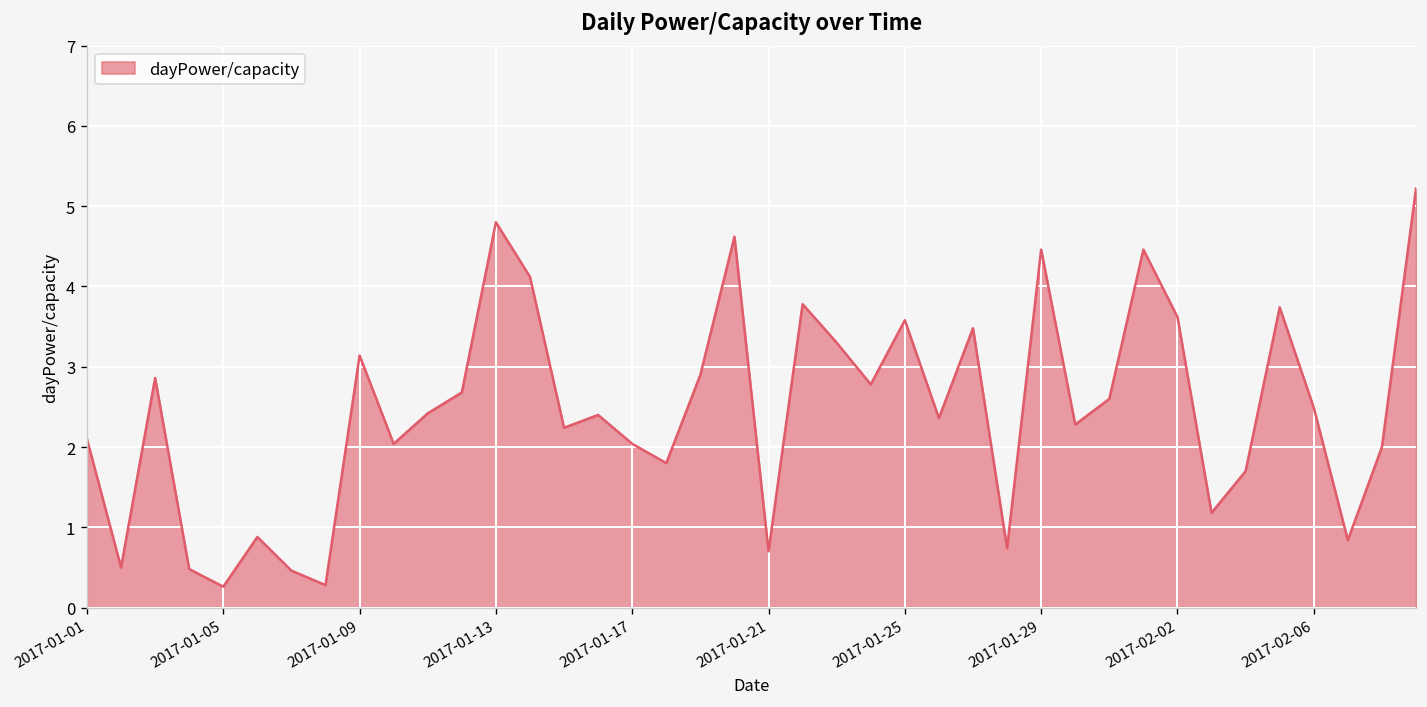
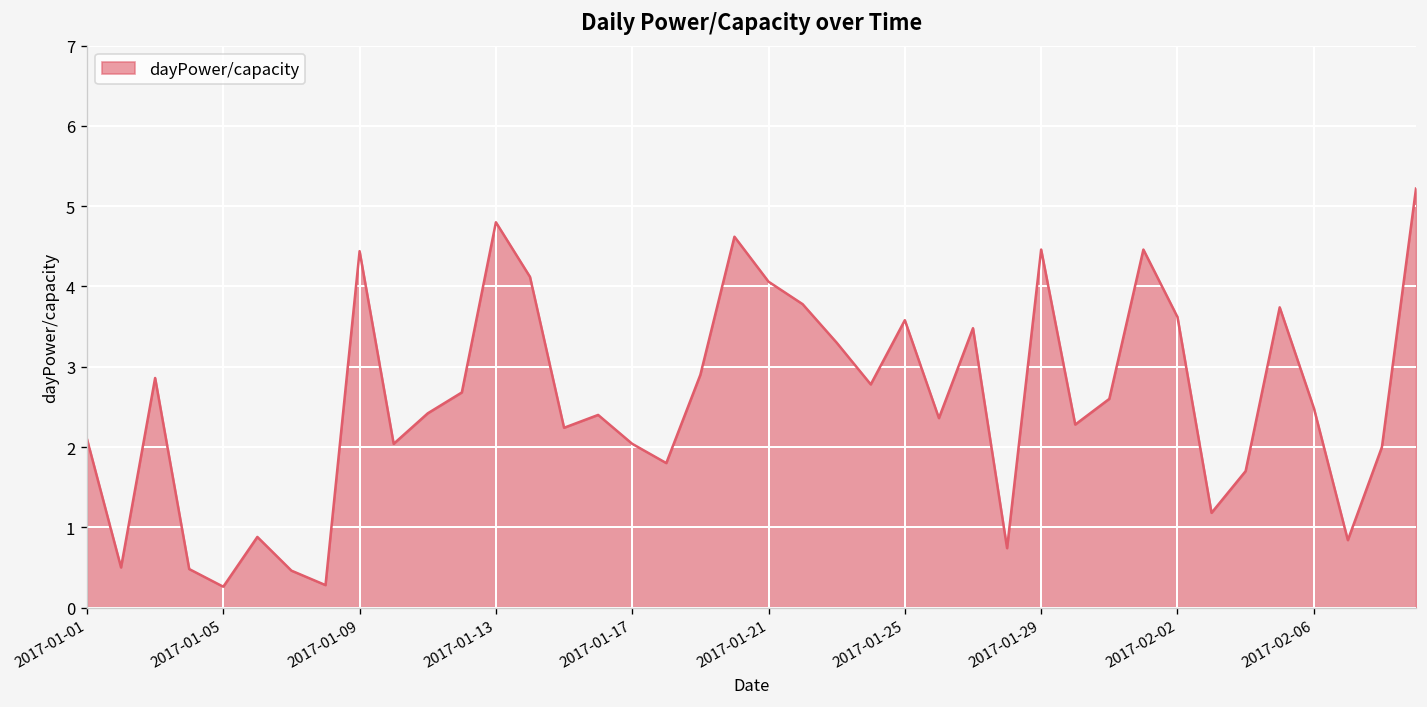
  {
    "2017-01-01": 2.1,
    "2017-01-05": 0.3,
-   "2017-01-09": 3.1,
+   "2017-01-09": 4.4,
    "2017-01-13": 4.8,
    "2017-01-17": 2.0,
-   "2017-01-21": 0.7,
+   "2017-01-21": 4.1,
    "2017-01-25": 3.6,
    "2017-01-29": 4.5,
    "2017-02-02": 3.6,
    "2017-02-06": 2.5
  }
